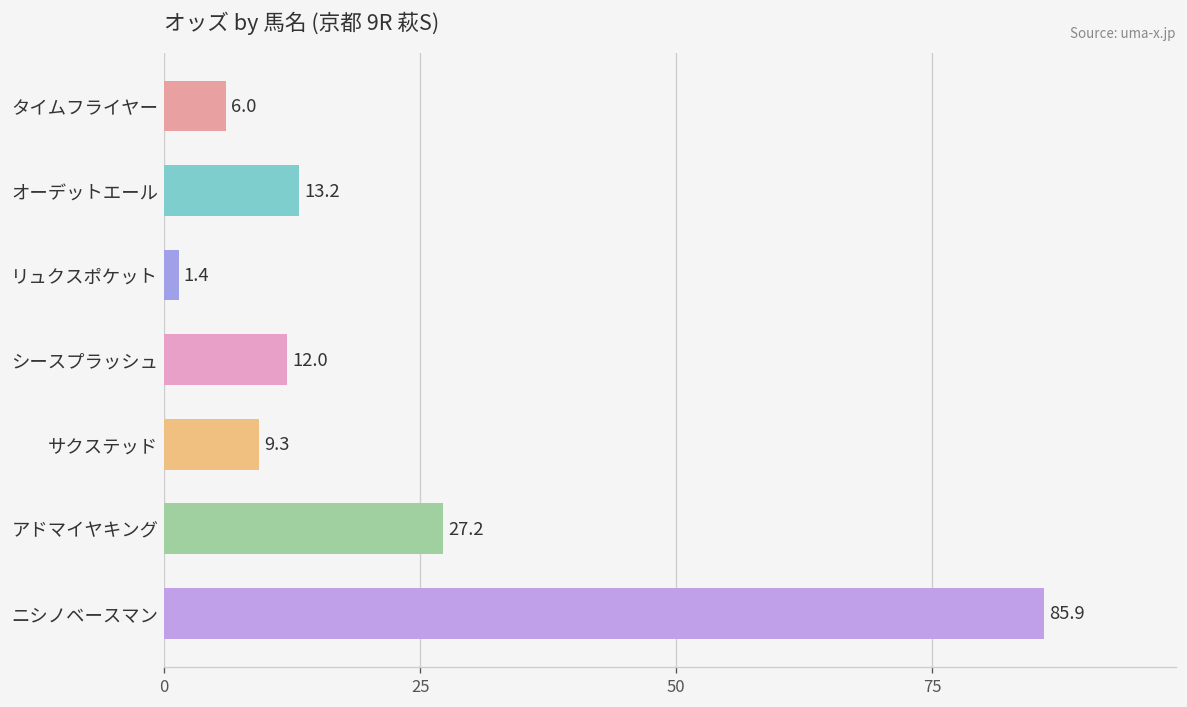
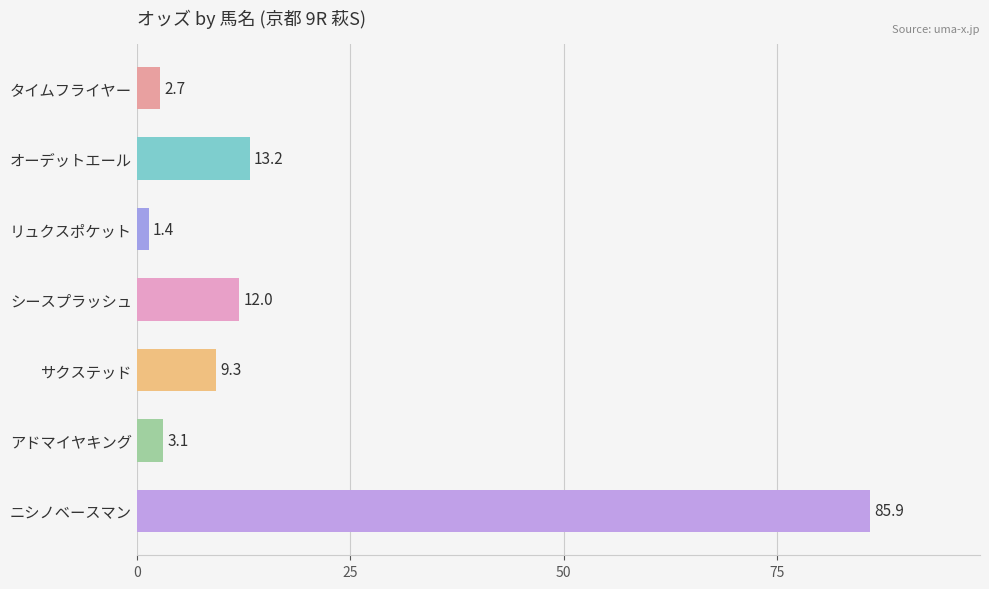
  {
-   "タイムフライヤー": 6.0,
+   "タイムフライヤー": 2.7,
    "オーデットエール": 13.2,
    "リュクスポケット": 1.4,
    "シースプラッシュ": 12.0,
    "サクステッド": 9.3,
-   "アドマイヤキング": 27.2,
+   "アドマイヤキング": 3.1,
    "ニシノベースマン": 85.9
  }
